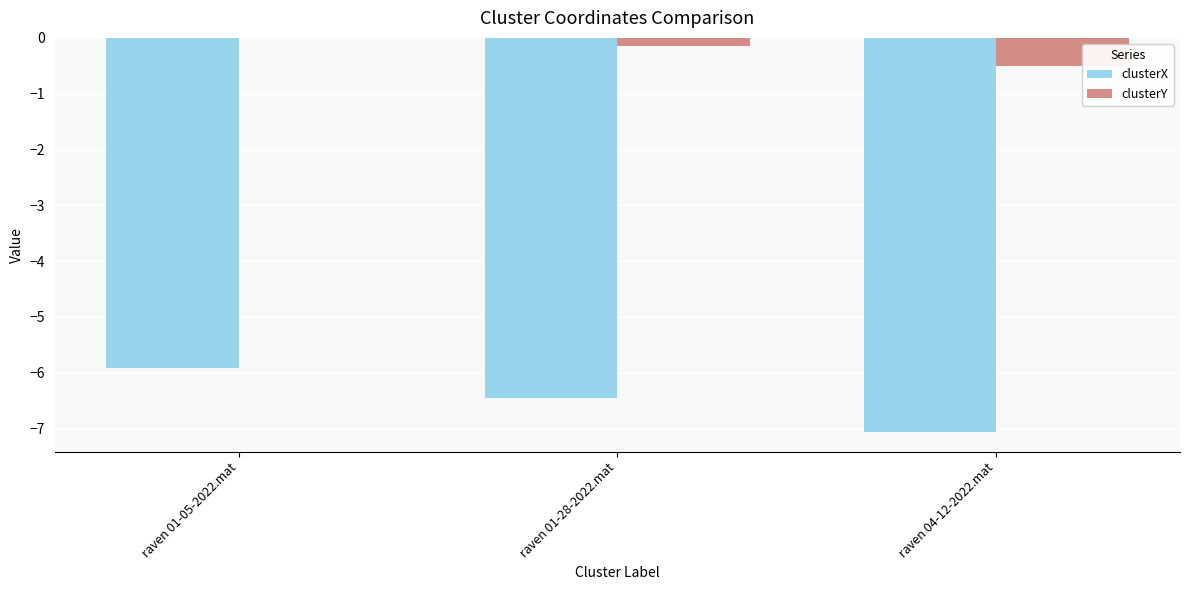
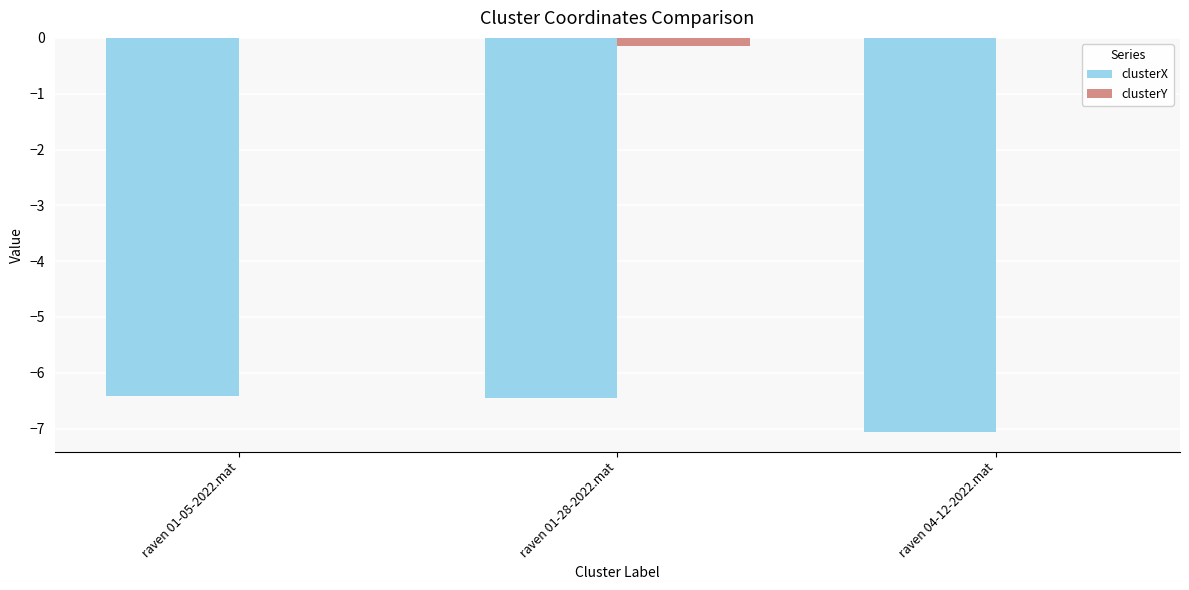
  {
    "clusterX": {
-     "raven 01-05-2022.mat": -5.9,
+     "raven 01-05-2022.mat": -6.4,
      "raven 01-28-2022.mat": -6.5,
      "raven 04-12-2022.mat": -7.1
    },
    "clusterY": {
      "raven 01-28-2022.mat": -0.1,
-     "raven 04-12-2022.mat": -0.5
+     "raven 04-12-2022.mat": 0.0
    }
  }
